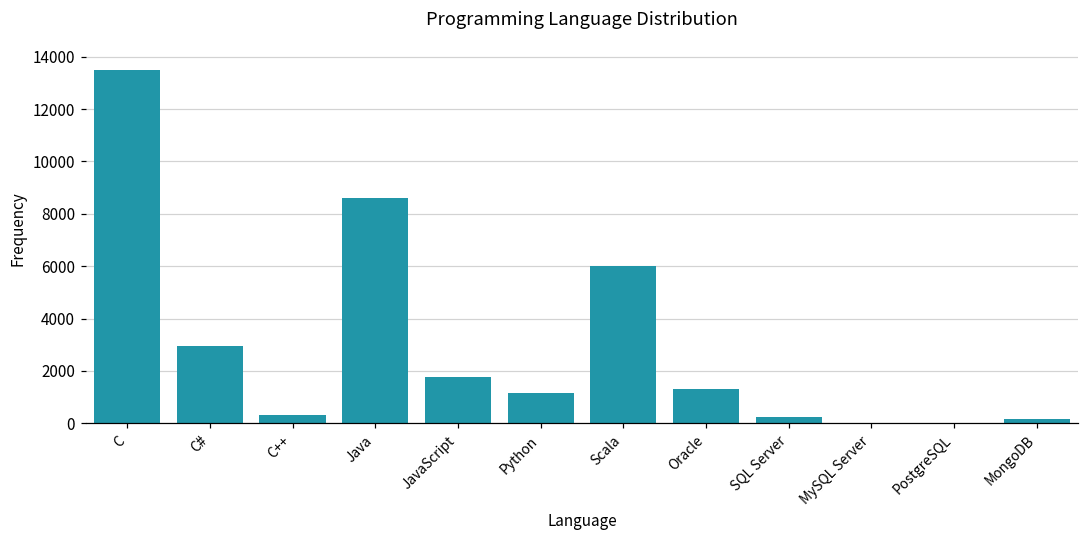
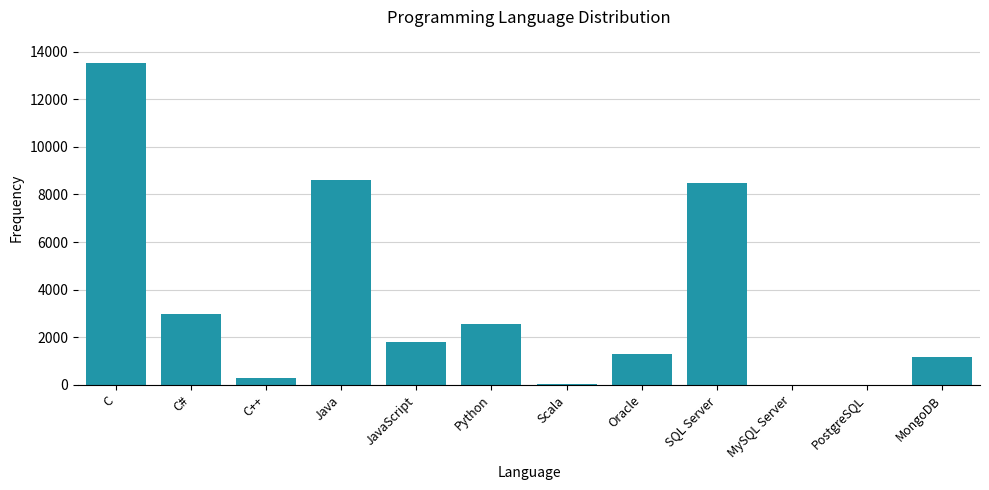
  {
    "C": 13500,
    "C#": 3000,
    "C++": 300,
    "Java": 8600,
    "JavaScript": 1800,
-   "Python": 1200,
-   "Scala": 6000,
+   "Python": 2500,
+   "Scala": 0,
    "Oracle": 1300,
-   "SQL Server": 300,
+   "SQL Server": 8500,
    "MySQL Server": 0,
-   "MongoDB": 200
+   "MongoDB": 1200
  }
